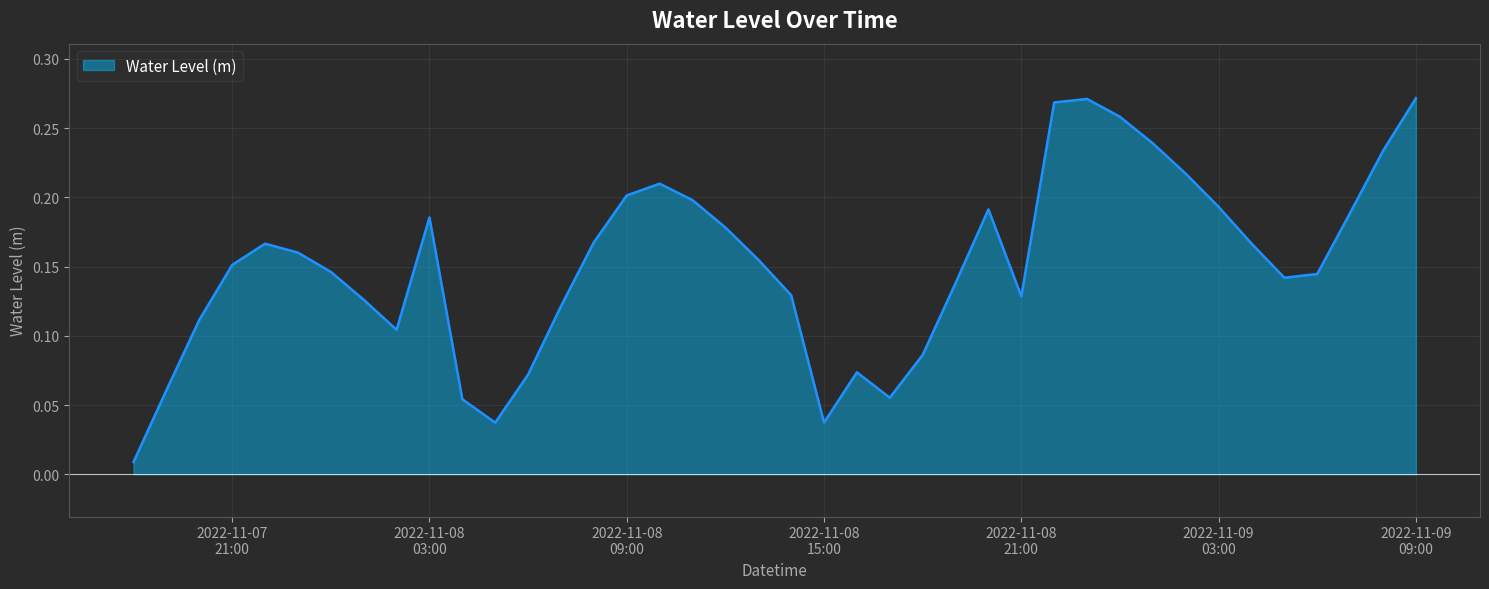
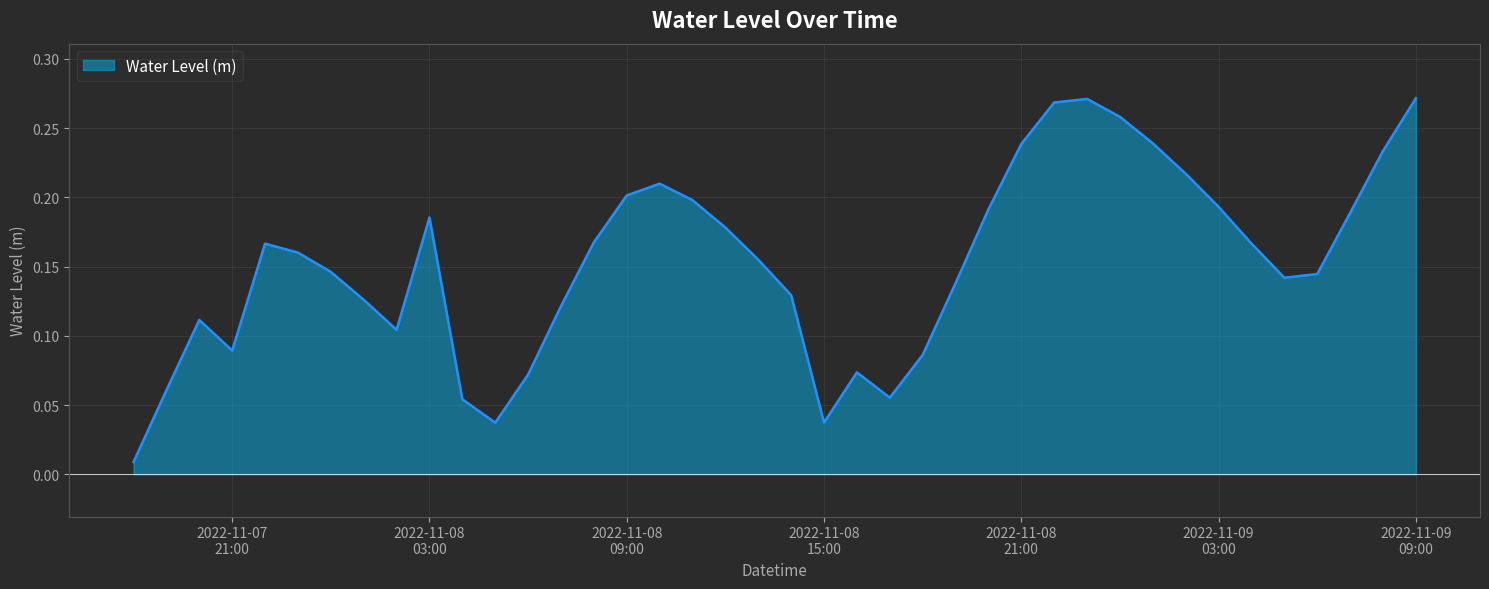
  {
-   "2022-11-07 21:00": 0.151,
+   "2022-11-07 21:00": 0.089,
    "2022-11-08 03:00": 0.185,
    "2022-11-08 09:00": 0.201,
    "2022-11-08 15:00": 0.037,
-   "2022-11-08 21:00": 0.129,
+   "2022-11-08 21:00": 0.239,
    "2022-11-09 03:00": 0.193,
    "2022-11-09 09:00": 0.272
  }
